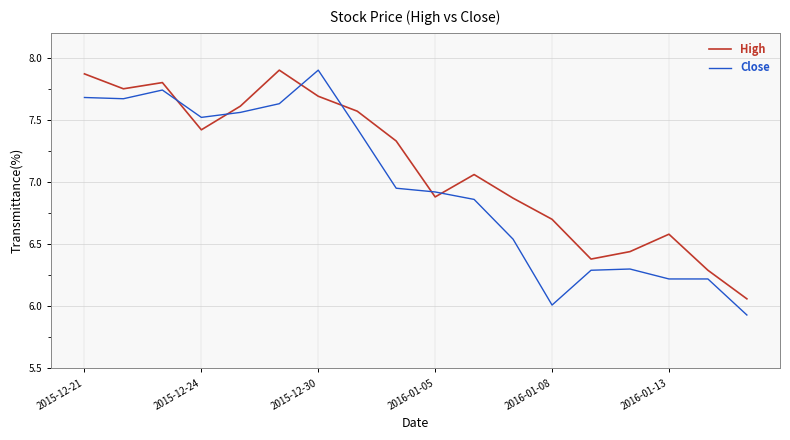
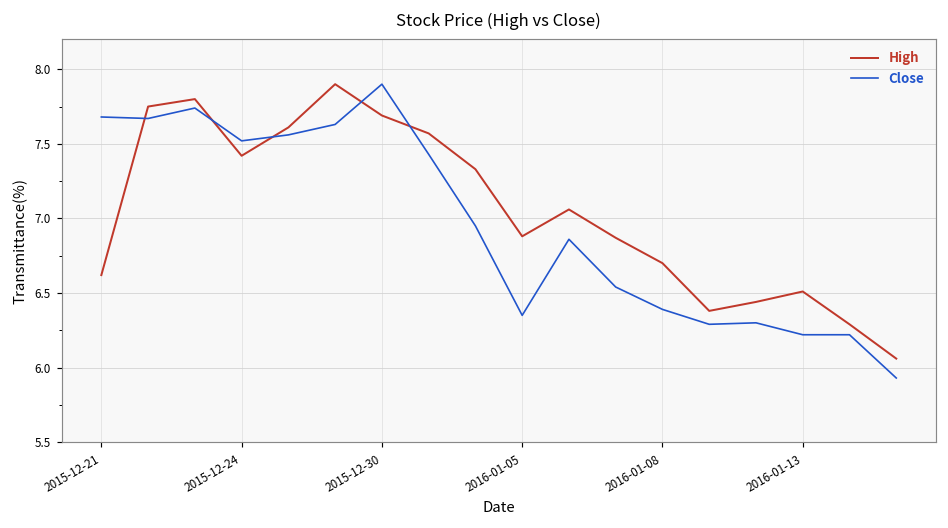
  {
    "High": {
-     "2015-12-21": 7.87,
+     "2015-12-21": 6.62,
      "2015-12-24": 7.42,
      "2015-12-30": 7.69,
      "2016-01-05": 6.88,
      "2016-01-08": 6.70,
-     "2016-01-13": 6.58
+     "2016-01-13": 6.51
    },
    "Close": {
      "2015-12-21": 7.68,
      "2015-12-24": 7.52,
      "2015-12-30": 7.90,
-     "2016-01-05": 6.92,
-     "2016-01-08": 6.01,
+     "2016-01-05": 6.35,
+     "2016-01-08": 6.39,
      "2016-01-13": 6.22
    }
  }
